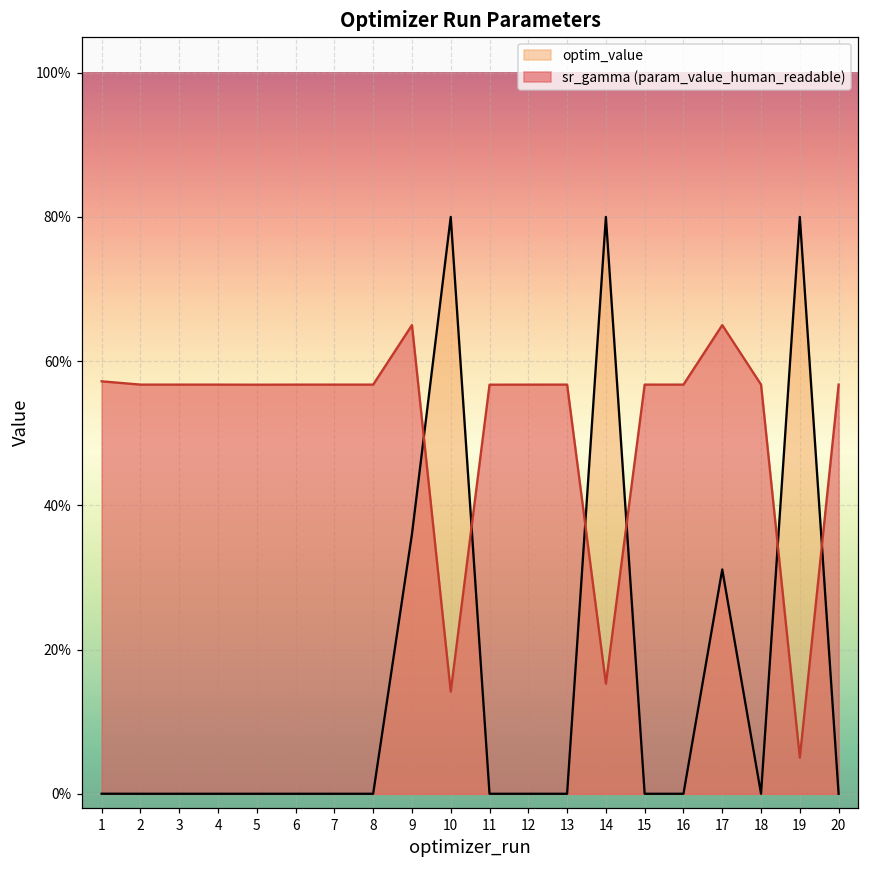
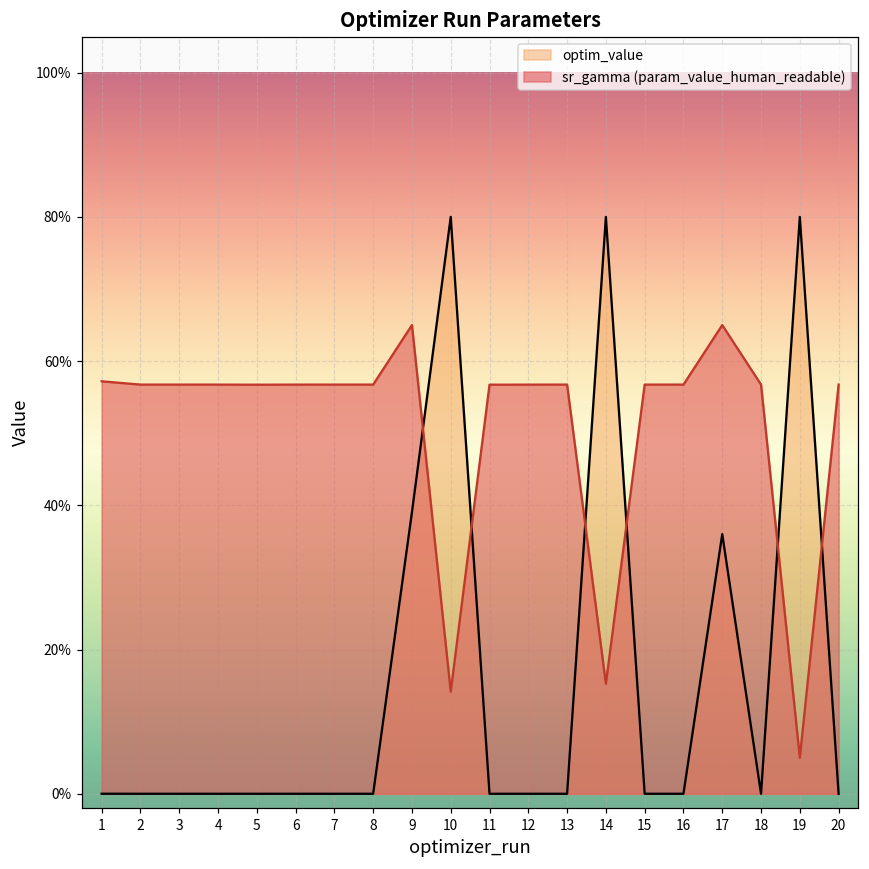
  {
    "optim_value": {
      "1": "0%",
      "2": "0%",
      "3": "0%",
      "4": "0%",
      "5": "0%",
      "6": "0%",
      "7": "0%",
      "8": "0%",
-     "9": "36%",
+     "9": "39%",
      "10": "80%",
      "11": "0%",
      "12": "0%",
      "13": "0%",
      "14": "80%",
      "15": "0%",
      "16": "0%",
-     "17": "31%",
+     "17": "36%",
      "18": "0%",
      "19": "80%",
      "20": "0%"
    },
    "sr_gamma (param_value_human_readable)": {
      "1": "57%",
      "2": "57%",
      "3": "57%",
      "4": "57%",
      "5": "57%",
      "6": "57%",
      "7": "57%",
      "8": "57%",
      "9": "65%",
      "10": "14%",
      "11": "57%",
      "12": "57%",
      "13": "57%",
      "14": "15%",
      "15": "57%",
      "16": "57%",
      "17": "65%",
      "18": "57%",
      "19": "5%",
      "20": "57%"
    }
  }
